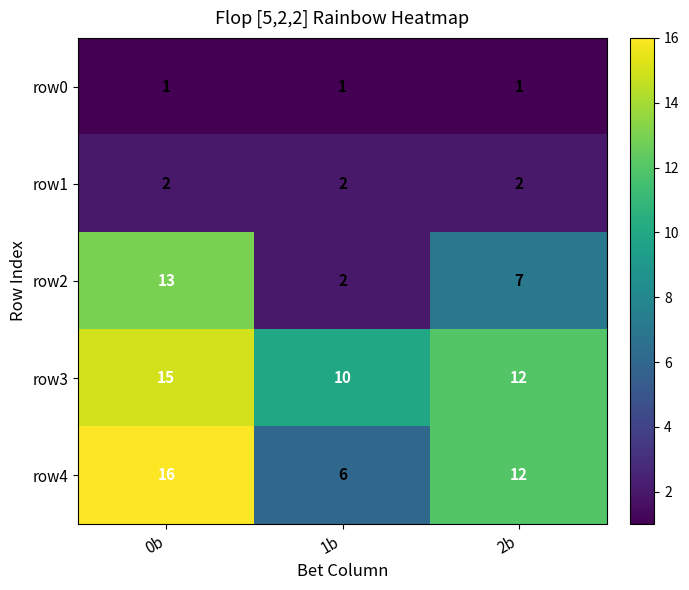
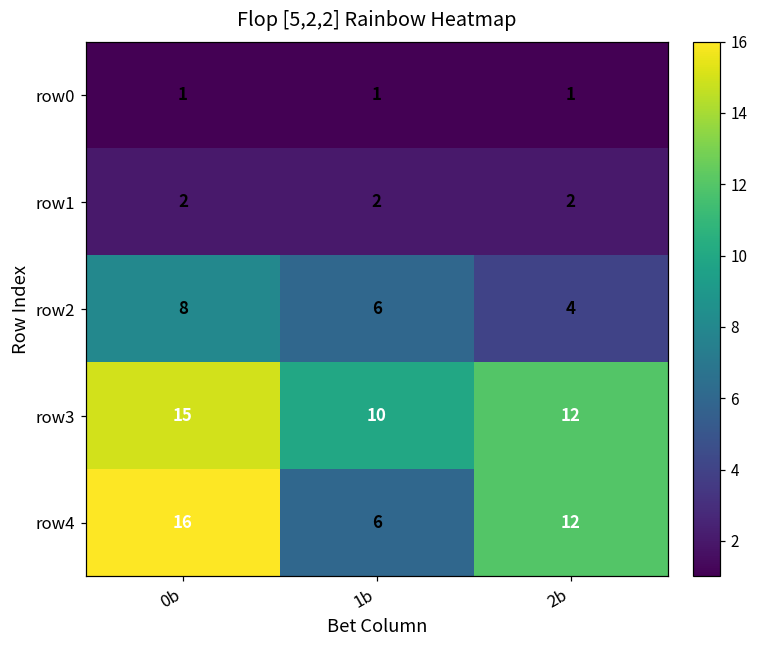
  {
    "row0": {
      "0b": 1,
      "1b": 1,
      "2b": 1
    },
    "row1": {
      "0b": 2,
      "1b": 2,
      "2b": 2
    },
    "row2": {
-     "0b": 13,
-     "1b": 2,
-     "2b": 7
+     "0b": 8,
+     "1b": 6,
+     "2b": 4
    },
    "row3": {
      "0b": 15,
      "1b": 10,
      "2b": 12
    },
    "row4": {
      "0b": 16,
      "1b": 6,
      "2b": 12
    }
  }
